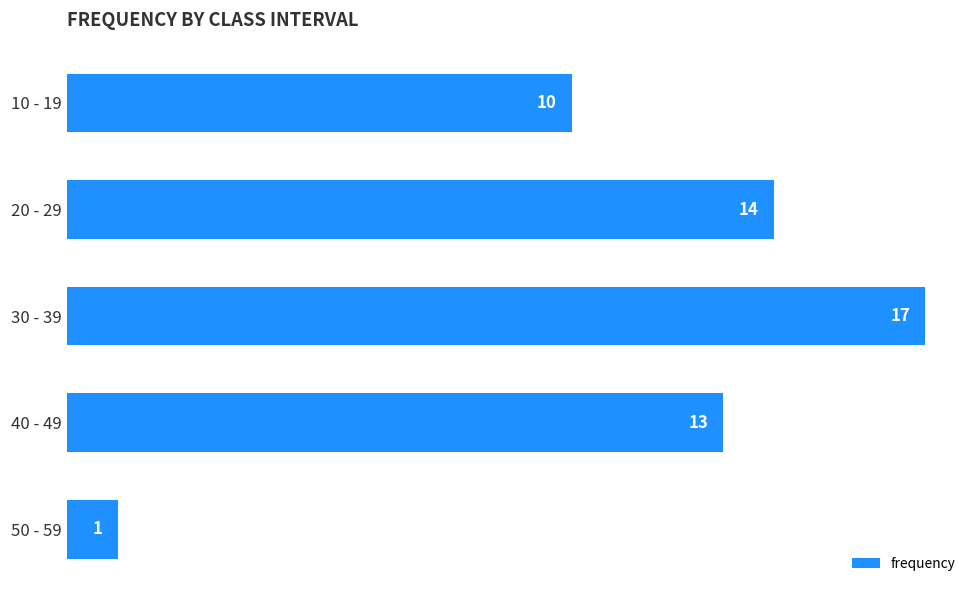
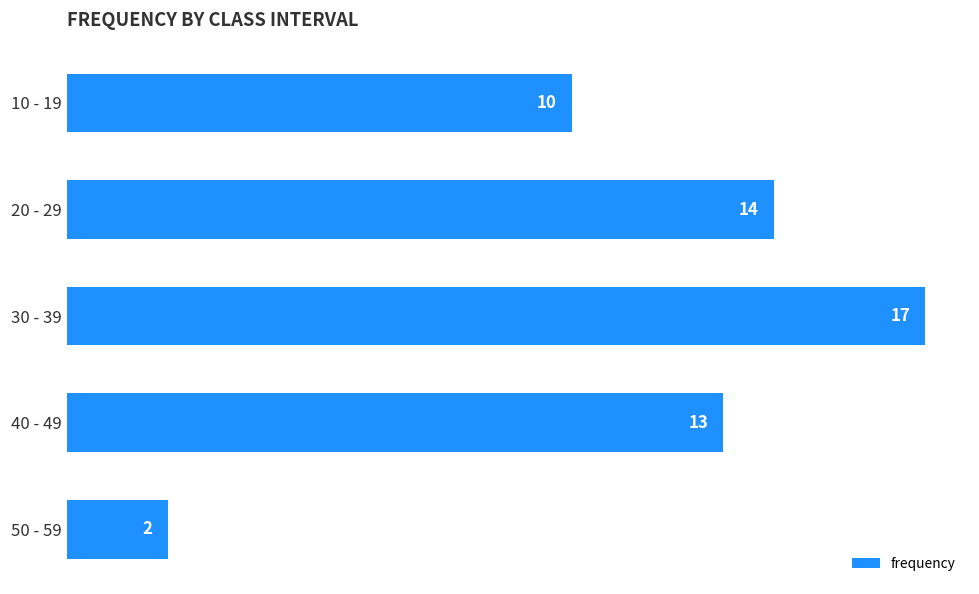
  {
    "10 - 19": 10,
    "20 - 29": 14,
    "30 - 39": 17,
    "40 - 49": 13,
-   "50 - 59": 1
+   "50 - 59": 2
  }
